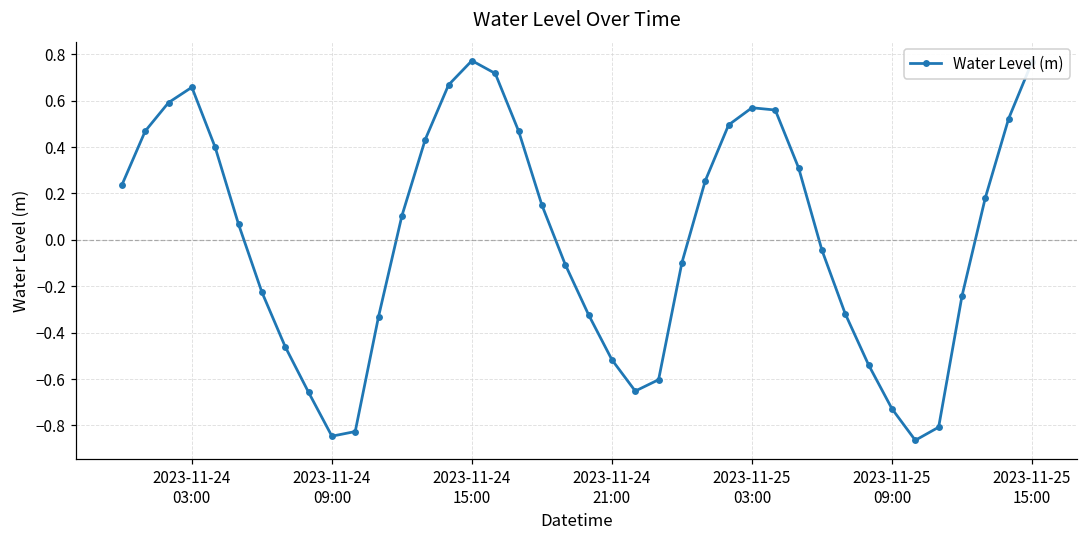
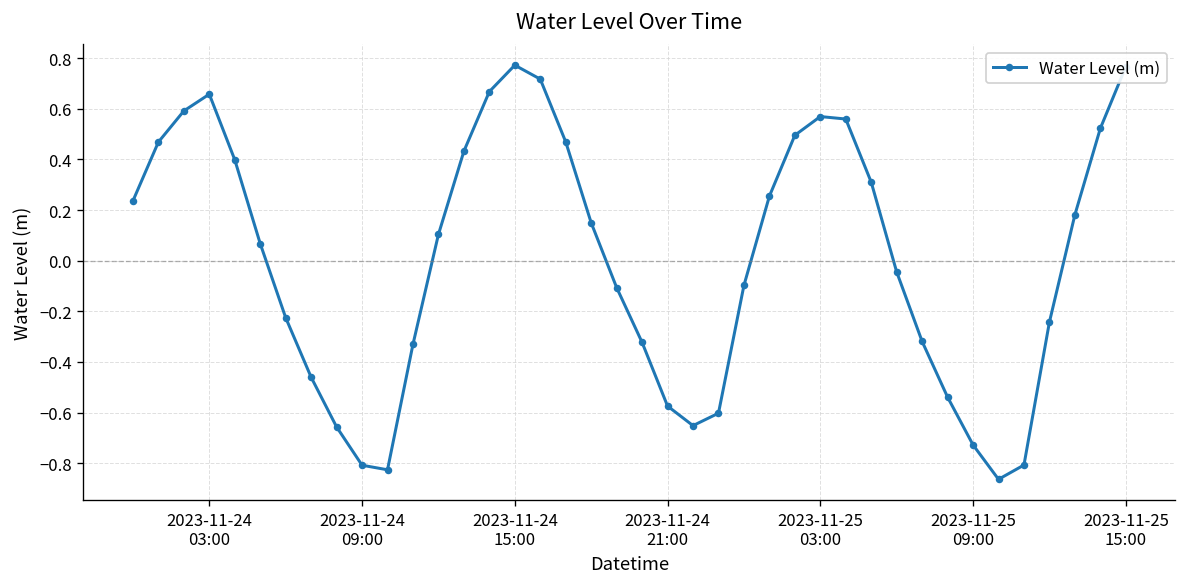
  {
    "2023-11-24 03:00": 0.66,
-   "2023-11-24 09:00": -0.85,
+   "2023-11-24 09:00": -0.81,
    "2023-11-24 15:00": 0.77,
-   "2023-11-24 21:00": -0.52,
+   "2023-11-24 21:00": -0.57,
    "2023-11-25 03:00": 0.57,
    "2023-11-25 09:00": -0.73
  }
